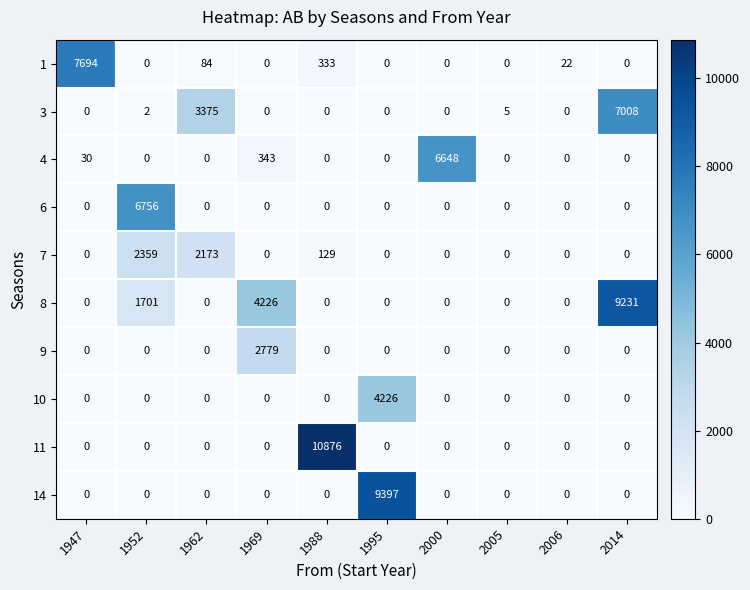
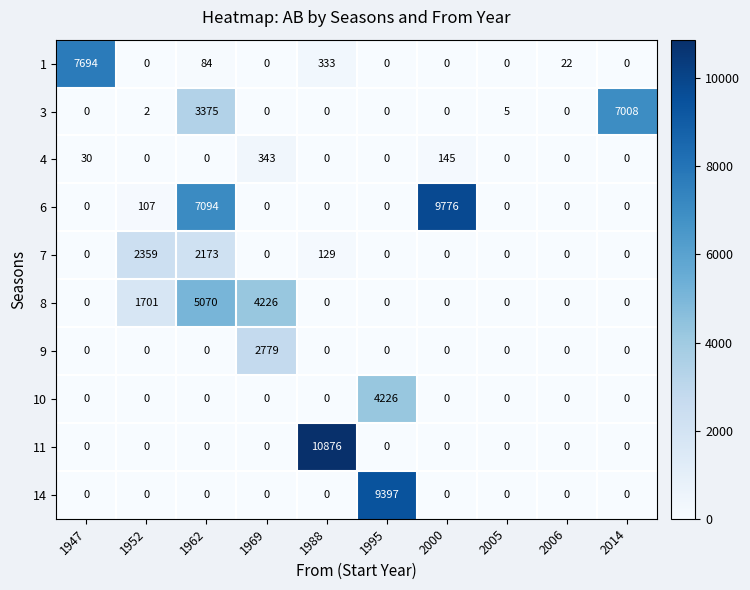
  {
    "1": {
      "1947": 7694,
      "1952": 0,
      "1962": 84,
      "1969": 0,
      "1988": 333,
      "1995": 0,
      "2000": 0,
      "2005": 0,
      "2006": 22,
      "2014": 0
    },
    "3": {
      "1947": 0,
      "1952": 2,
      "1962": 3375,
      "1969": 0,
      "1988": 0,
      "1995": 0,
      "2000": 0,
      "2005": 5,
      "2006": 0,
      "2014": 7008
    },
    "4": {
      "1947": 30,
      "1952": 0,
      "1962": 0,
      "1969": 343,
      "1988": 0,
      "1995": 0,
-     "2000": 6648,
+     "2000": 145,
      "2005": 0,
      "2006": 0,
      "2014": 0
    },
    "6": {
      "1947": 0,
-     "1952": 6756,
-     "1962": 0,
+     "1952": 107,
+     "1962": 7094,
      "1969": 0,
      "1988": 0,
      "1995": 0,
-     "2000": 0,
+     "2000": 9776,
      "2005": 0,
      "2006": 0,
      "2014": 0
    },
    "7": {
      "1947": 0,
      "1952": 2359,
      "1962": 2173,
      "1969": 0,
      "1988": 129,
      "1995": 0,
      "2000": 0,
      "2005": 0,
      "2006": 0,
      "2014": 0
    },
    "8": {
      "1947": 0,
      "1952": 1701,
-     "1962": 0,
+     "1962": 5070,
      "1969": 4226,
      "1988": 0,
      "1995": 0,
      "2000": 0,
      "2005": 0,
      "2006": 0,
-     "2014": 9231
+     "2014": 0
    },
    "9": {
      "1947": 0,
      "1952": 0,
      "1962": 0,
      "1969": 2779,
      "1988": 0,
      "1995": 0,
      "2000": 0,
      "2005": 0,
      "2006": 0,
      "2014": 0
    },
    "10": {
      "1947": 0,
      "1952": 0,
      "1962": 0,
      "1969": 0,
      "1988": 0,
      "1995": 4226,
      "2000": 0,
      "2005": 0,
      "2006": 0,
      "2014": 0
    },
    "11": {
      "1947": 0,
      "1952": 0,
      "1962": 0,
      "1969": 0,
      "1988": 10876,
      "1995": 0,
      "2000": 0,
      "2005": 0,
      "2006": 0,
      "2014": 0
    },
    "14": {
      "1947": 0,
      "1952": 0,
      "1962": 0,
      "1969": 0,
      "1988": 0,
      "1995": 9397,
      "2000": 0,
      "2005": 0,
      "2006": 0,
      "2014": 0
    }
  }
